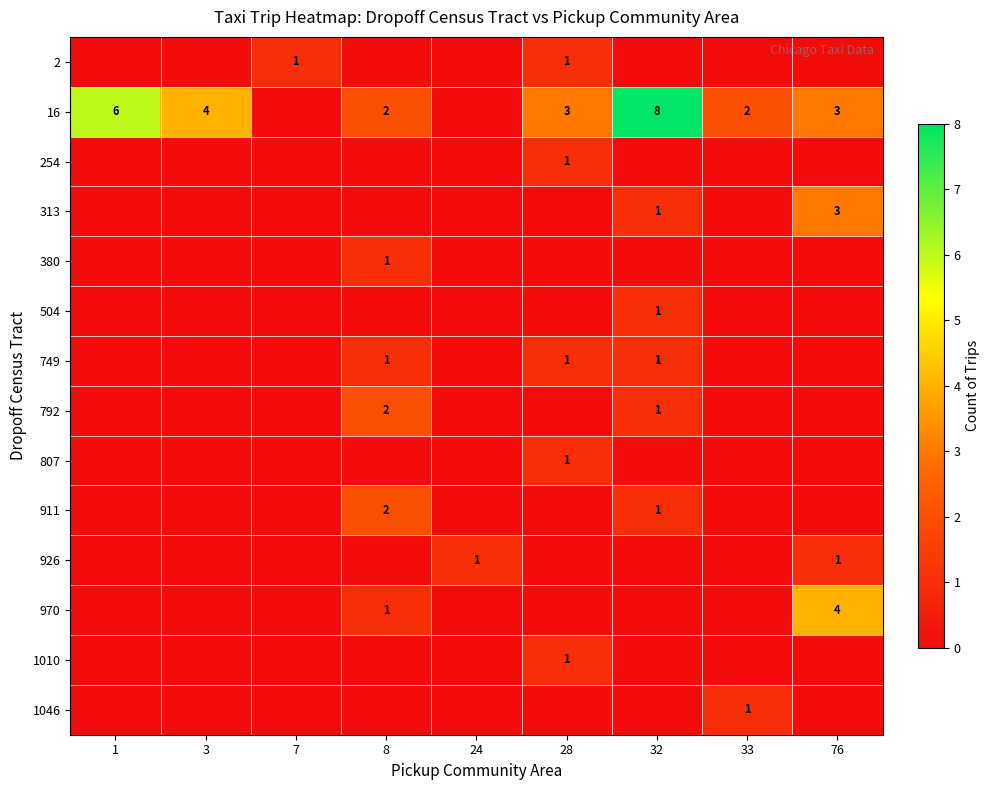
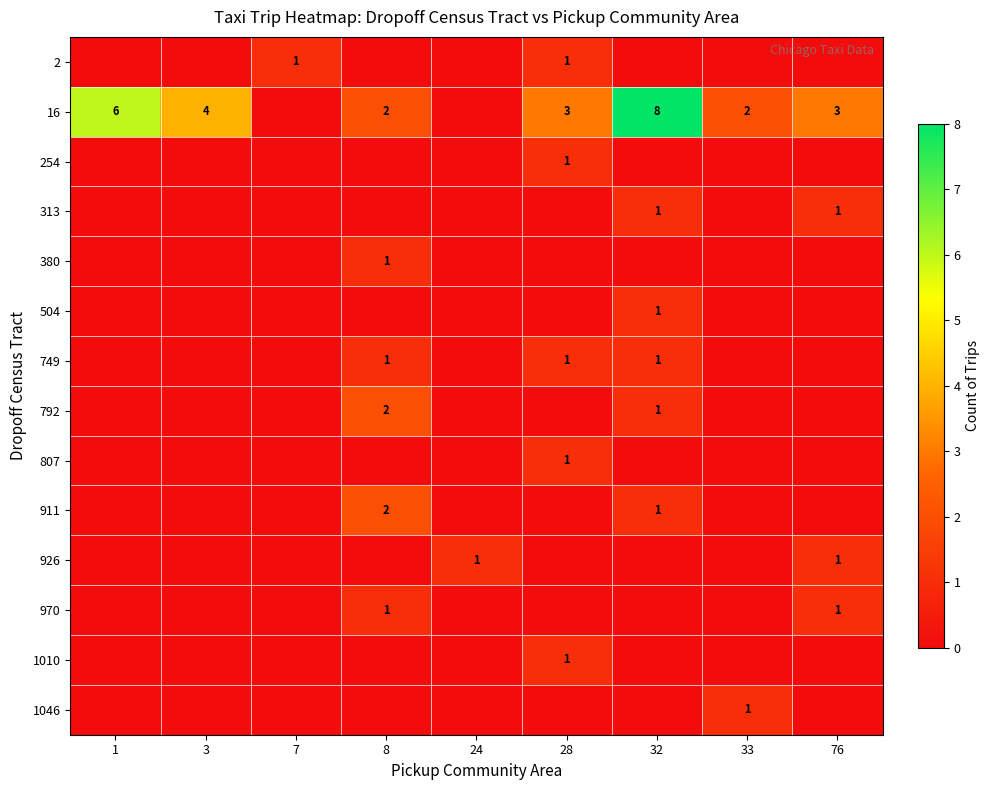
  {
    "2": {
      "7": 1,
      "28": 1
    },
    "16": {
      "1": 6,
      "3": 4,
      "8": 2,
      "28": 3,
      "32": 8,
      "33": 2,
      "76": 3
    },
    "254": {
      "28": 1
    },
    "313": {
      "32": 1,
-     "76": 3
+     "76": 1
    },
    "380": {
      "8": 1
    },
    "504": {
      "32": 1
    },
    "749": {
      "8": 1,
      "28": 1,
      "32": 1
    },
    "792": {
      "8": 2,
      "32": 1
    },
    "807": {
      "28": 1
    },
    "911": {
      "8": 2,
      "32": 1
    },
    "926": {
      "24": 1,
      "76": 1
    },
    "970": {
      "8": 1,
-     "76": 4
+     "76": 1
    },
    "1010": {
      "28": 1
    },
    "1046": {
      "33": 1
    }
  }
